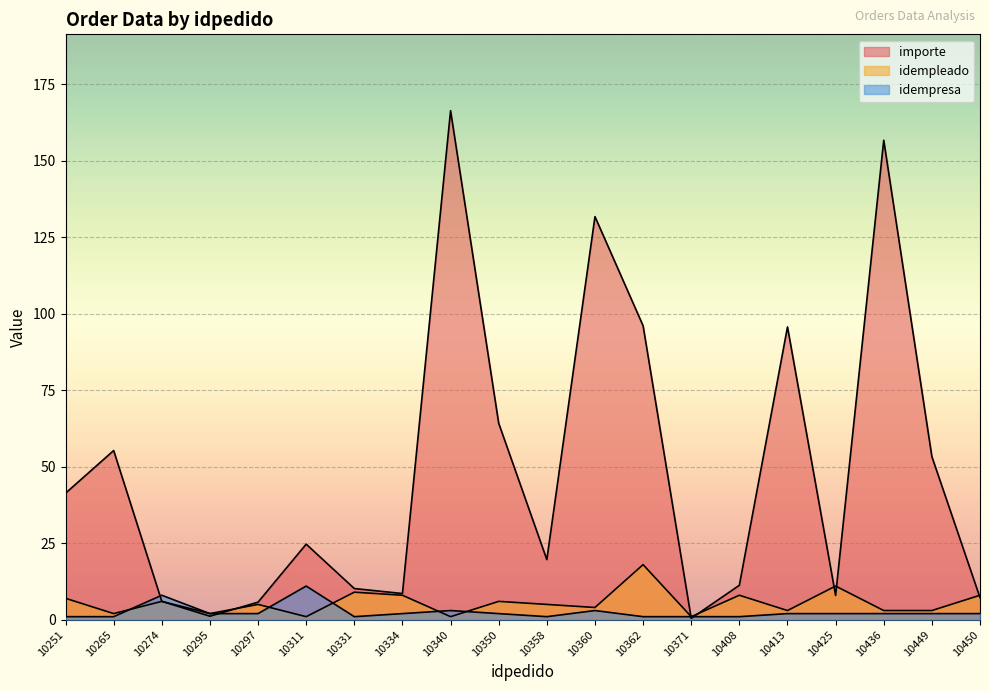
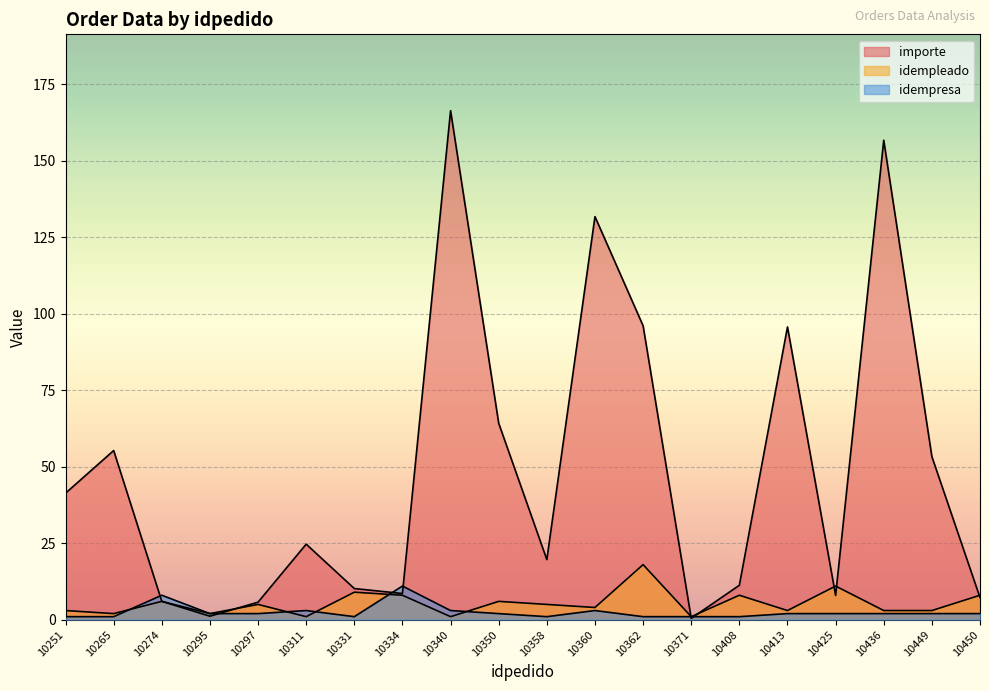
  {
    "importe": {
      "10251": 41,
      "10265": 55,
      "10295": 1,
      "10311": 25,
      "10331": 10,
      "10340": 166,
      "10350": 64,
      "10358": 20,
      "10360": 132,
      "10362": 96,
      "10408": 11,
      "10413": 96,
      "10425": 8,
      "10436": 157,
      "10449": 53
    },
    "idempleado": {
-     "10251": 7,
+     "10251": 3,
      "10265": 2,
      "10311": 1,
      "10331": 9,
      "10340": 1,
      "10350": 6,
      "10358": 5,
      "10360": 4,
      "10362": 18,
      "10408": 8,
      "10413": 3,
      "10425": 11,
      "10436": 3,
      "10449": 3
    },
    "idempresa": {
      "10251": 1,
      "10265": 1,
      "10274": 8,
      "10297": 2,
-     "10311": 11,
+     "10311": 3,
      "10331": 1,
-     "10334": 2,
+     "10334": 11,
      "10340": 3,
      "10350": 2,
      "10358": 1,
      "10360": 3,
      "10362": 1,
      "10408": 1,
      "10413": 2,
      "10425": 2,
      "10436": 2,
      "10449": 2,
      "10450": 2
    }
  }
